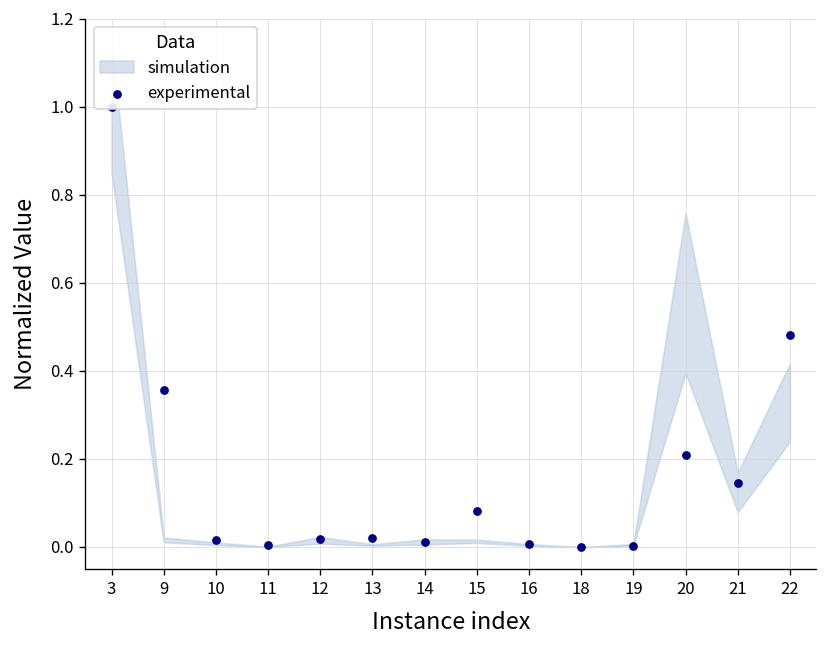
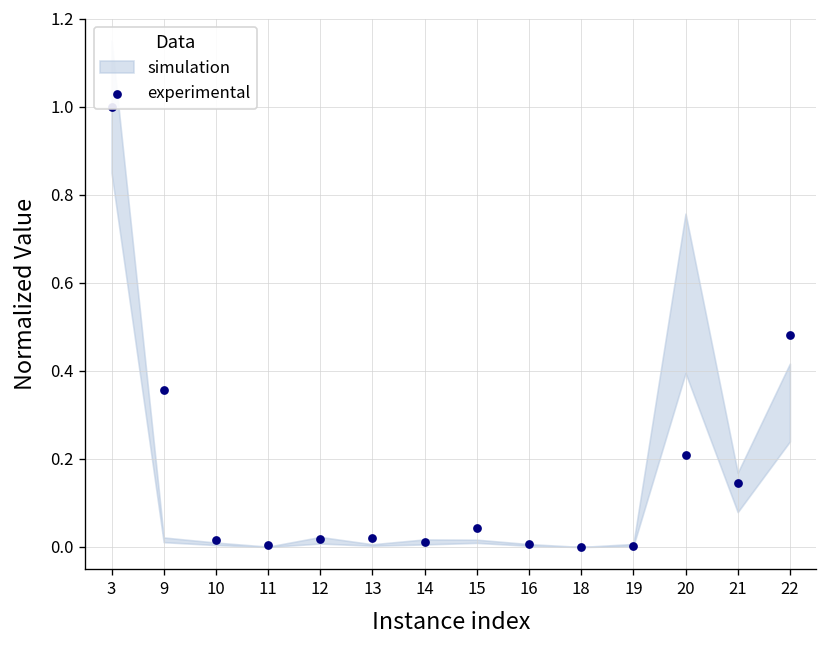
  {
    "experimental": {
-     "15": 0.08
+     "15": 0.04
    }
  }
